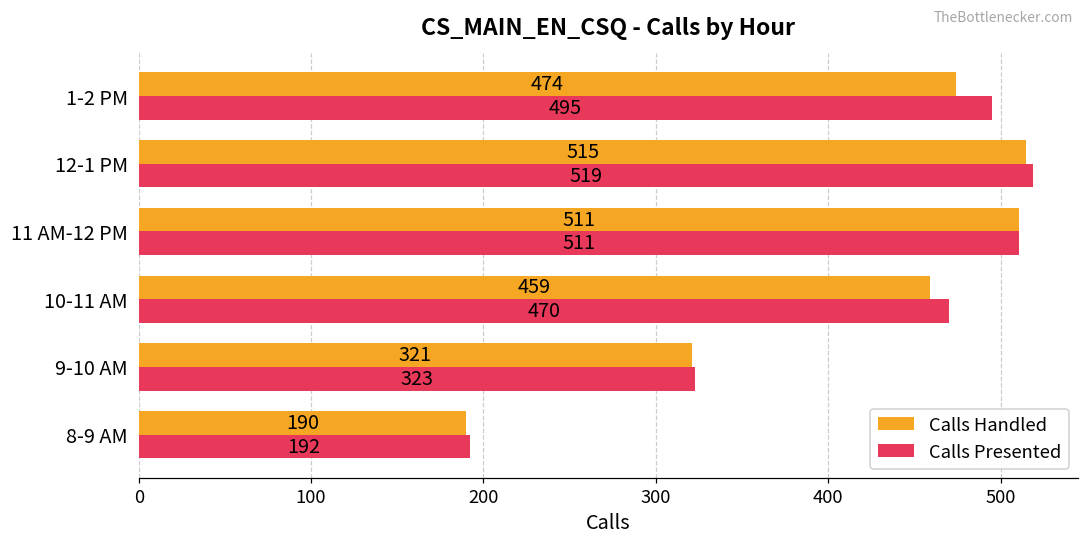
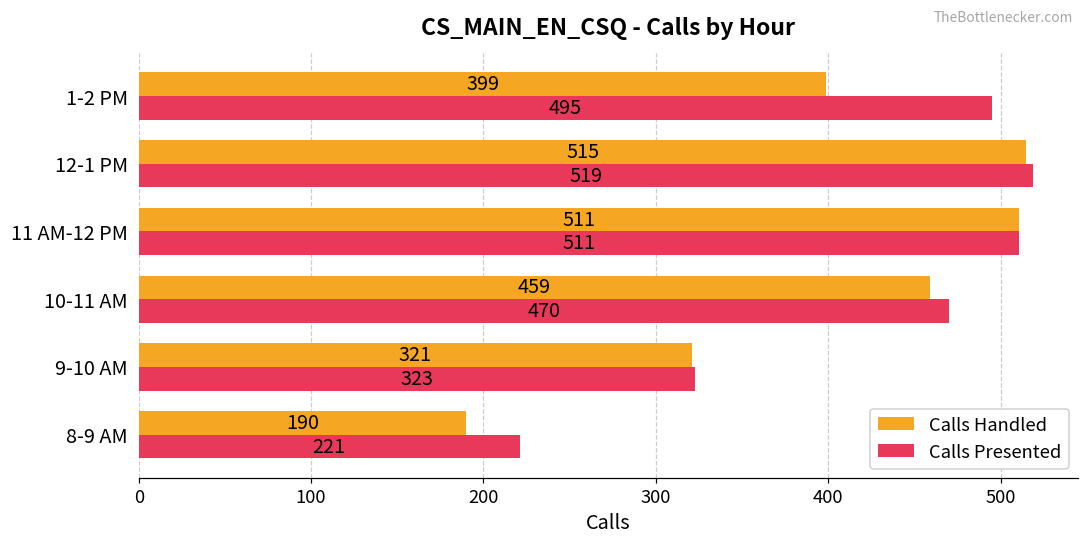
  {
    "Calls Handled": {
-     "1-2 PM": 474,
+     "1-2 PM": 399,
      "12-1 PM": 515,
      "11 AM-12 PM": 511,
      "10-11 AM": 459,
      "9-10 AM": 321,
      "8-9 AM": 190
    },
    "Calls Presented": {
      "1-2 PM": 495,
      "12-1 PM": 519,
      "11 AM-12 PM": 511,
      "10-11 AM": 470,
      "9-10 AM": 323,
-     "8-9 AM": 192
+     "8-9 AM": 221
    }
  }
